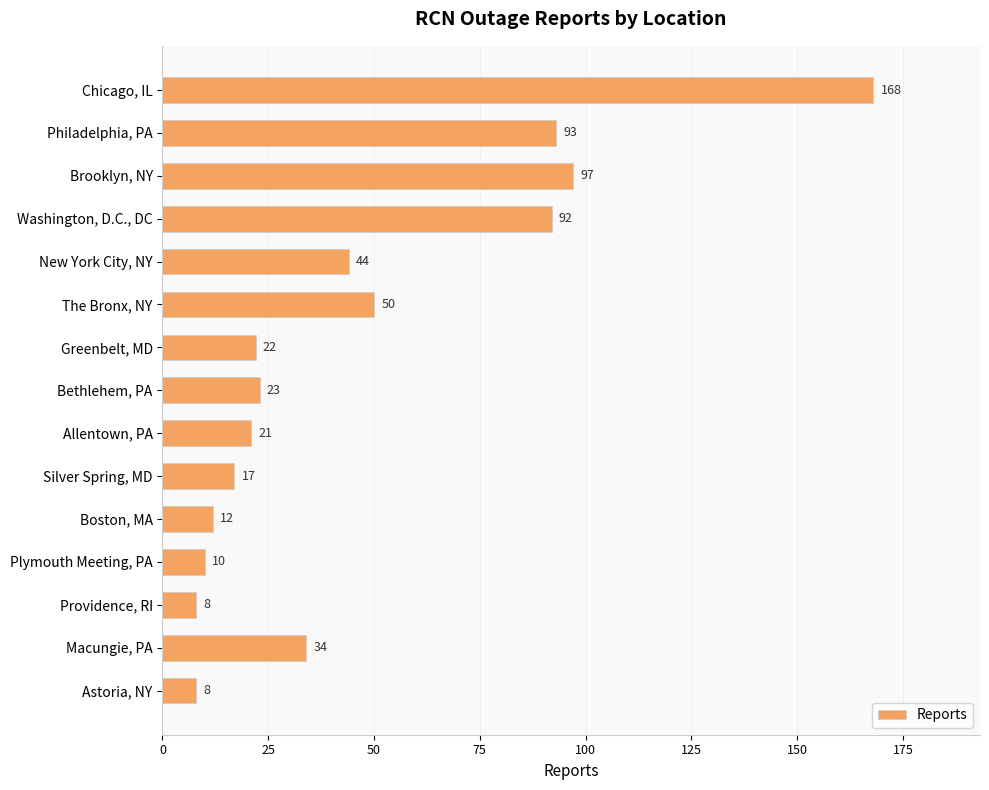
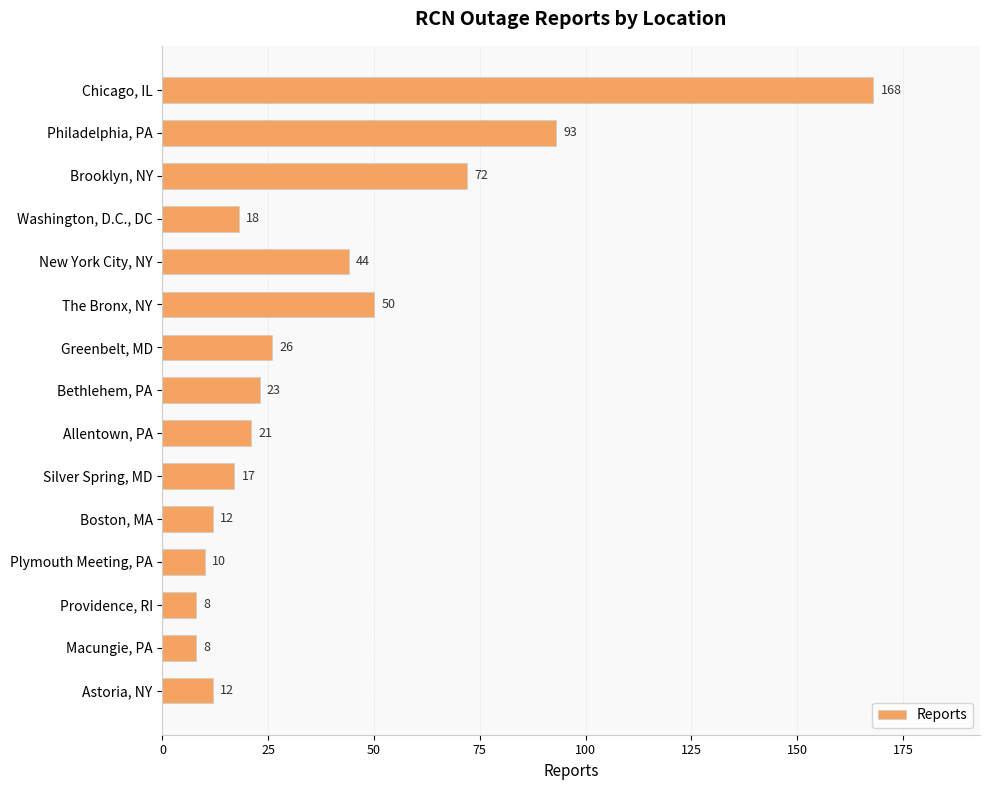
  {
    "Chicago, IL": 168,
    "Philadelphia, PA": 93,
-   "Brooklyn, NY": 97,
-   "Washington, D.C., DC": 92,
+   "Brooklyn, NY": 72,
+   "Washington, D.C., DC": 18,
    "New York City, NY": 44,
    "The Bronx, NY": 50,
-   "Greenbelt, MD": 22,
+   "Greenbelt, MD": 26,
    "Bethlehem, PA": 23,
    "Allentown, PA": 21,
    "Silver Spring, MD": 17,
    "Boston, MA": 12,
    "Plymouth Meeting, PA": 10,
    "Providence, RI": 8,
-   "Macungie, PA": 34,
-   "Astoria, NY": 8
+   "Macungie, PA": 8,
+   "Astoria, NY": 12
  }
